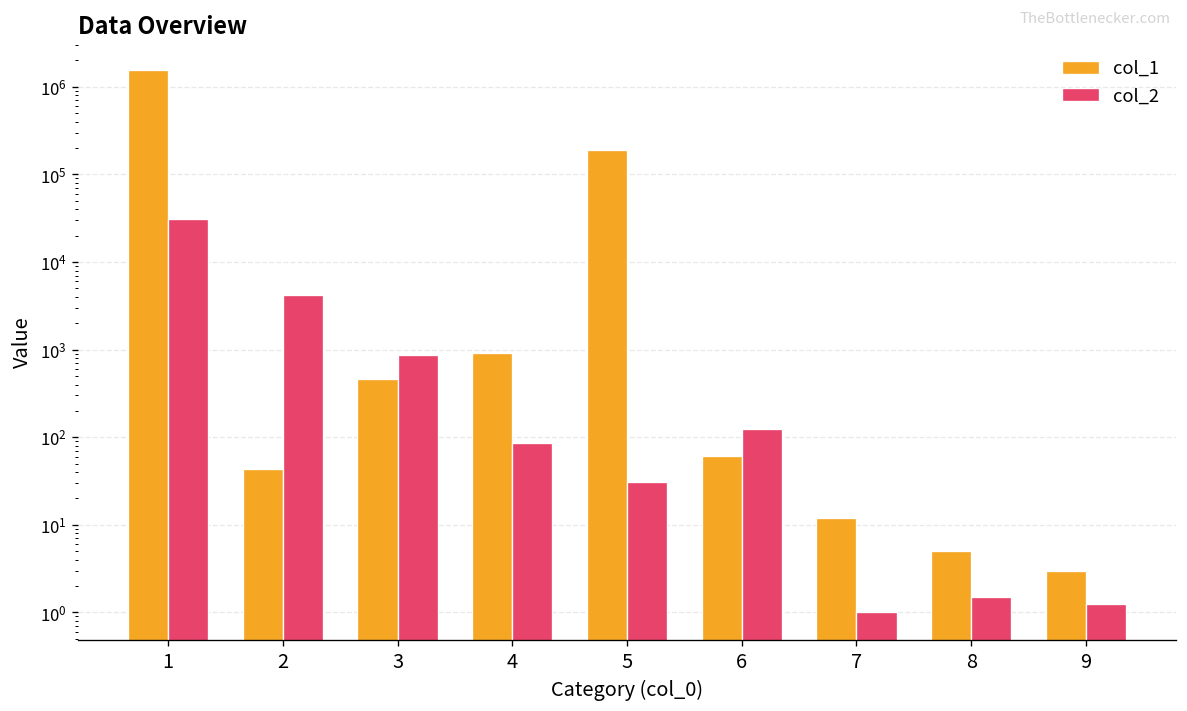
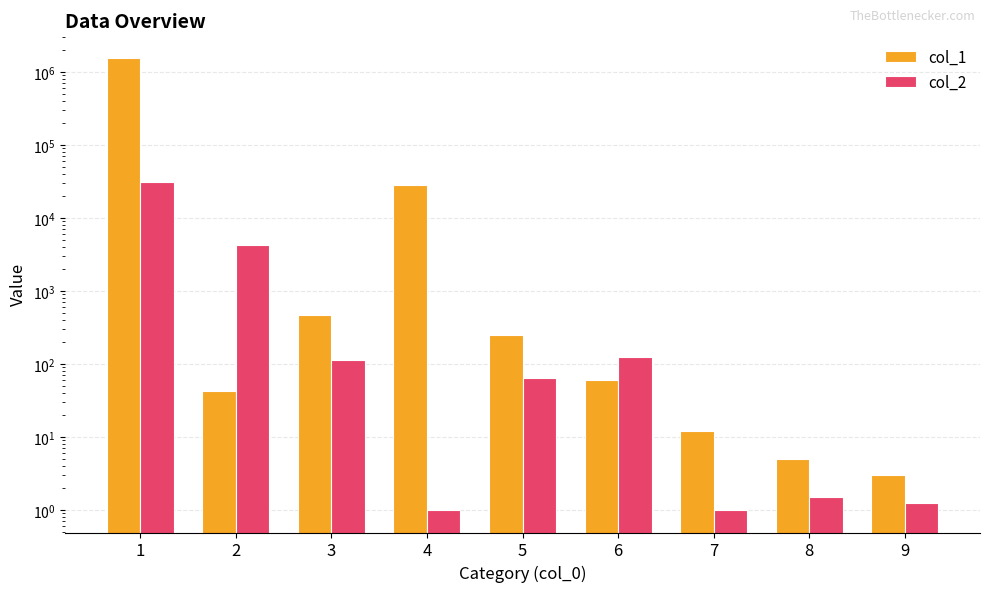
  {
    "col_1": {
      "1": 1500000,
      "2": 40,
      "3": 500,
-     "4": 900,
-     "5": 190000,
+     "4": 28000,
+     "5": 250,
      "6": 60,
      "7": 12,
      "8": 5,
      "9": 3
    },
    "col_2": {
      "1": 31000,
      "2": 4000,
-     "3": 900,
-     "4": 90,
-     "5": 31,
+     "3": 110,
+     "4": 1,
+     "5": 60,
      "6": 120,
      "7": 1,
      "8": 1.5,
      "9": 1.3
    }
  }
